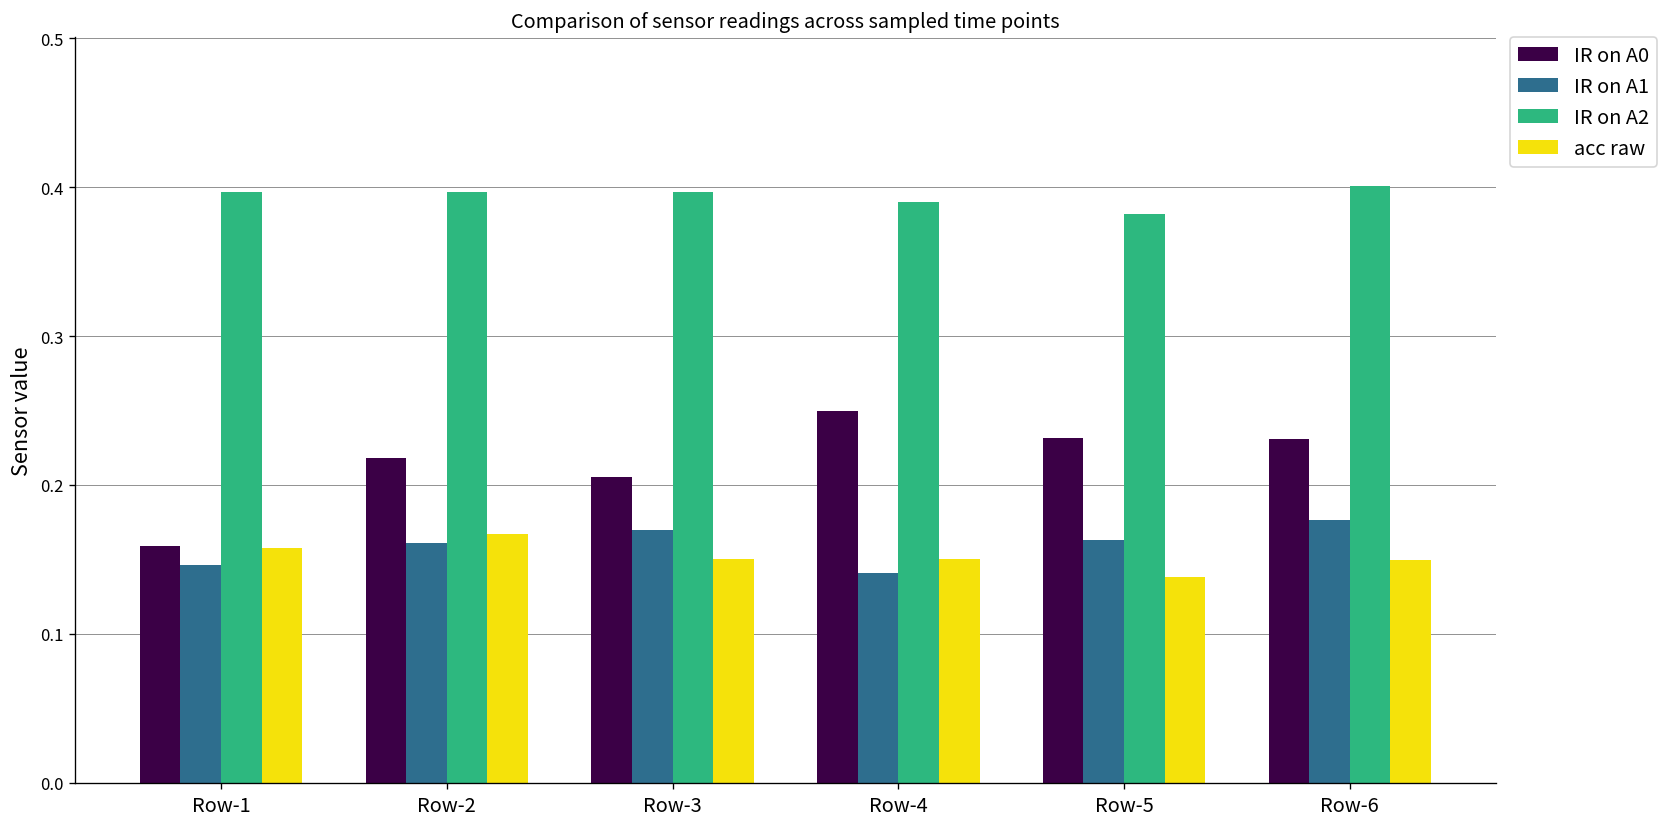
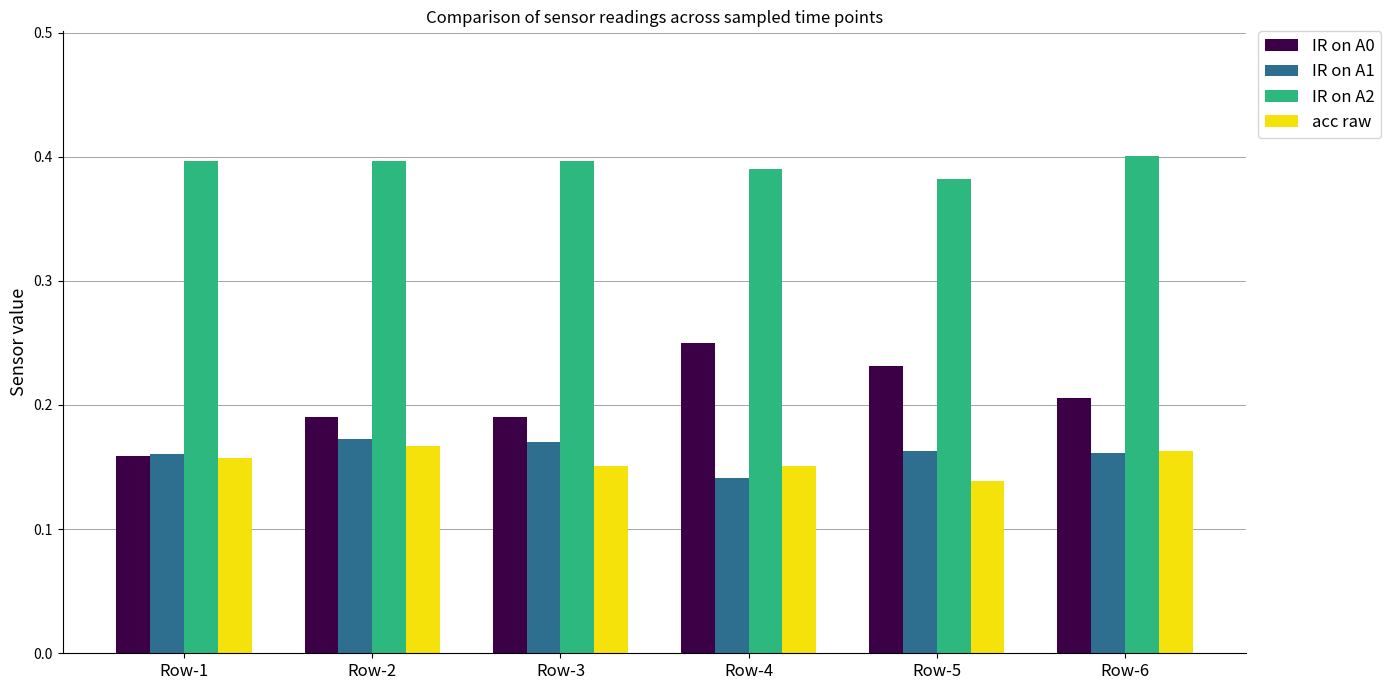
  {
    "IR on A0": {
      "Row-1": 0.159,
-     "Row-2": 0.218,
-     "Row-3": 0.206,
+     "Row-2": 0.191,
+     "Row-3": 0.191,
      "Row-4": 0.250,
      "Row-5": 0.232,
-     "Row-6": 0.231
+     "Row-6": 0.205
    },
    "IR on A1": {
-     "Row-1": 0.147,
-     "Row-2": 0.161,
+     "Row-1": 0.160,
+     "Row-2": 0.173,
      "Row-3": 0.170,
      "Row-4": 0.141,
      "Row-5": 0.163,
-     "Row-6": 0.177
+     "Row-6": 0.161
    },
    "IR on A2": {
      "Row-1": 0.397,
      "Row-2": 0.397,
      "Row-3": 0.397,
      "Row-4": 0.390,
      "Row-5": 0.382,
      "Row-6": 0.401
    },
    "acc raw": {
      "Row-1": 0.158,
      "Row-2": 0.167,
      "Row-3": 0.151,
      "Row-4": 0.151,
      "Row-5": 0.138,
-     "Row-6": 0.150
+     "Row-6": 0.163
    }
  }
